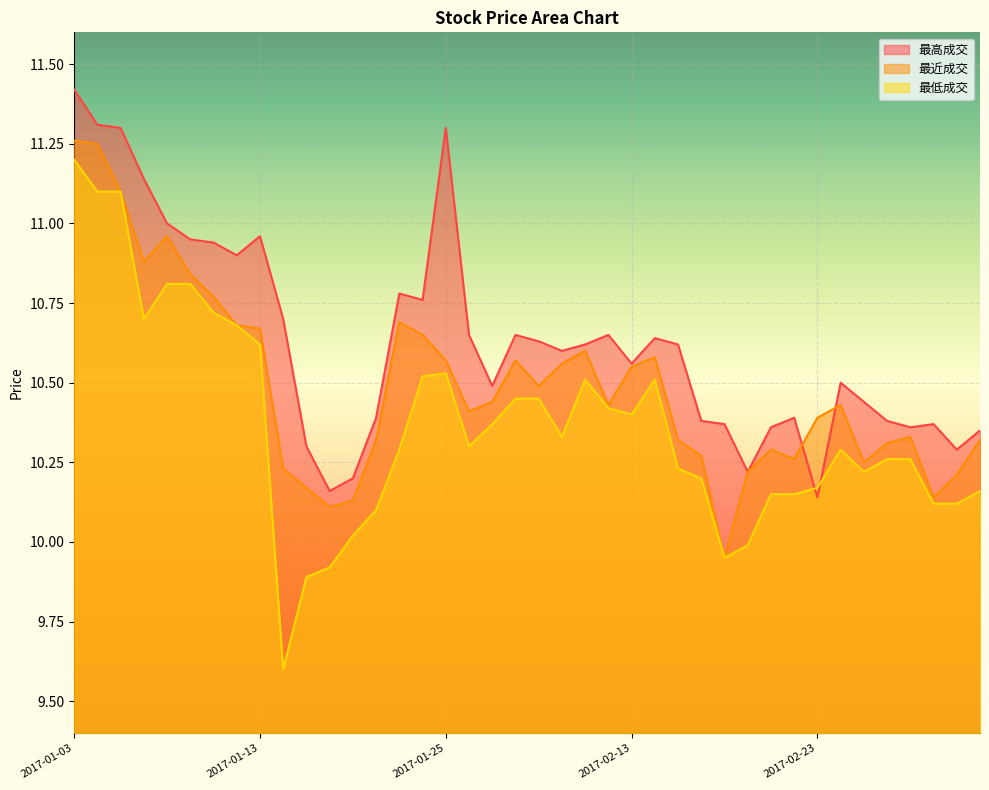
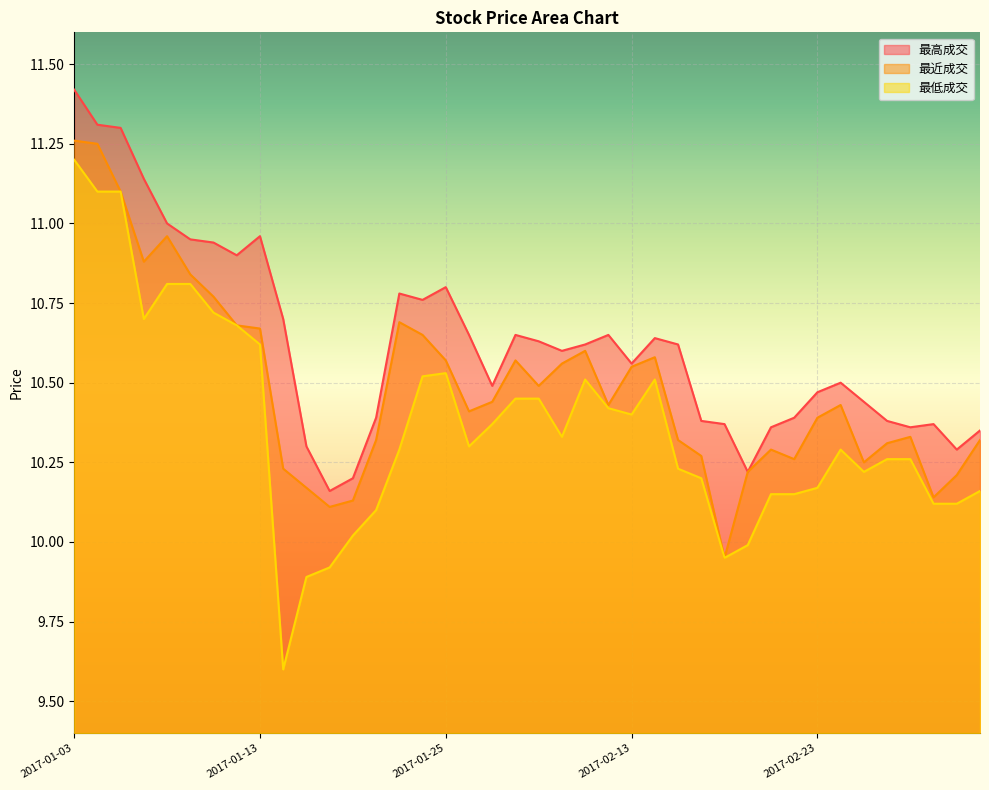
  {
    "最高成交": {
      "2017-01-03": 11.42,
      "2017-01-13": 10.96,
-     "2017-01-25": 11.3,
+     "2017-01-25": 10.8,
      "2017-02-13": 10.56,
-     "2017-02-23": 10.14
+     "2017-02-23": 10.47
    }
  }
